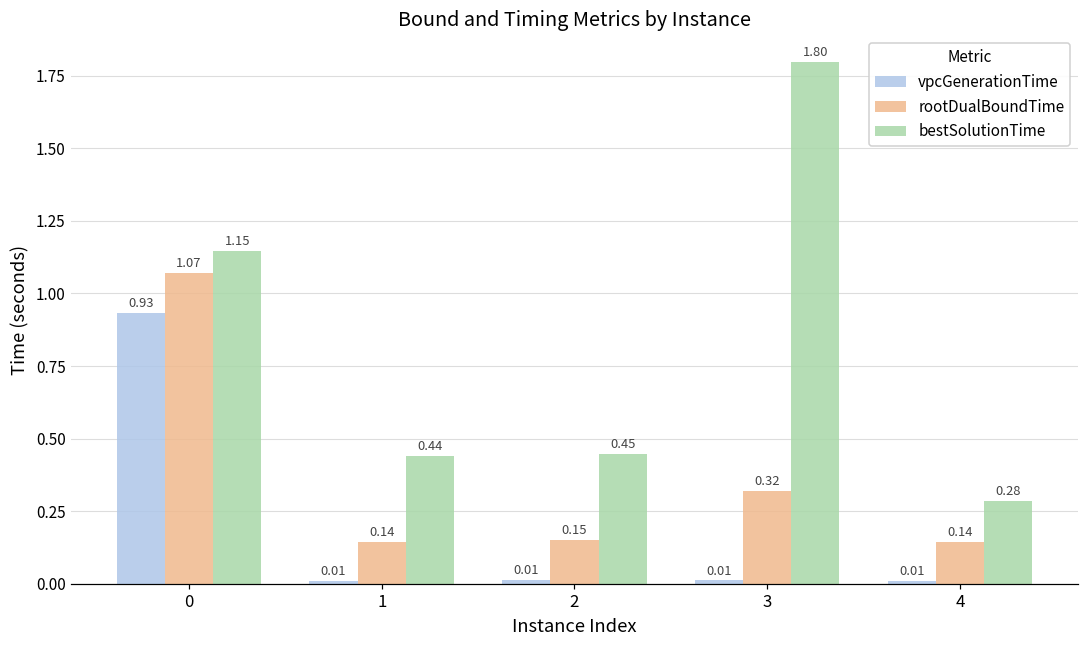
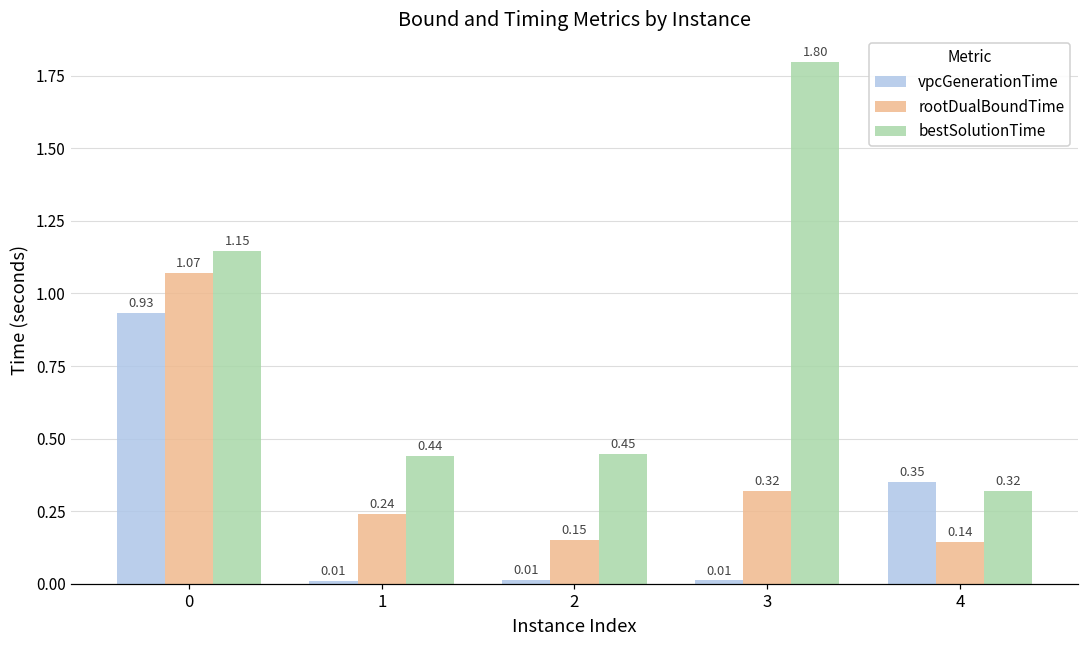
  {
    "vpcGenerationTime": {
      "0": 0.93,
      "1": 0.01,
      "2": 0.01,
      "3": 0.01,
-     "4": 0.01
+     "4": 0.35
    },
    "rootDualBoundTime": {
      "0": 1.07,
-     "1": 0.14,
+     "1": 0.24,
      "2": 0.15,
      "3": 0.32,
      "4": 0.14
    },
    "bestSolutionTime": {
      "0": 1.15,
      "1": 0.44,
      "2": 0.45,
      "3": 1.80,
-     "4": 0.28
+     "4": 0.32
    }
  }
